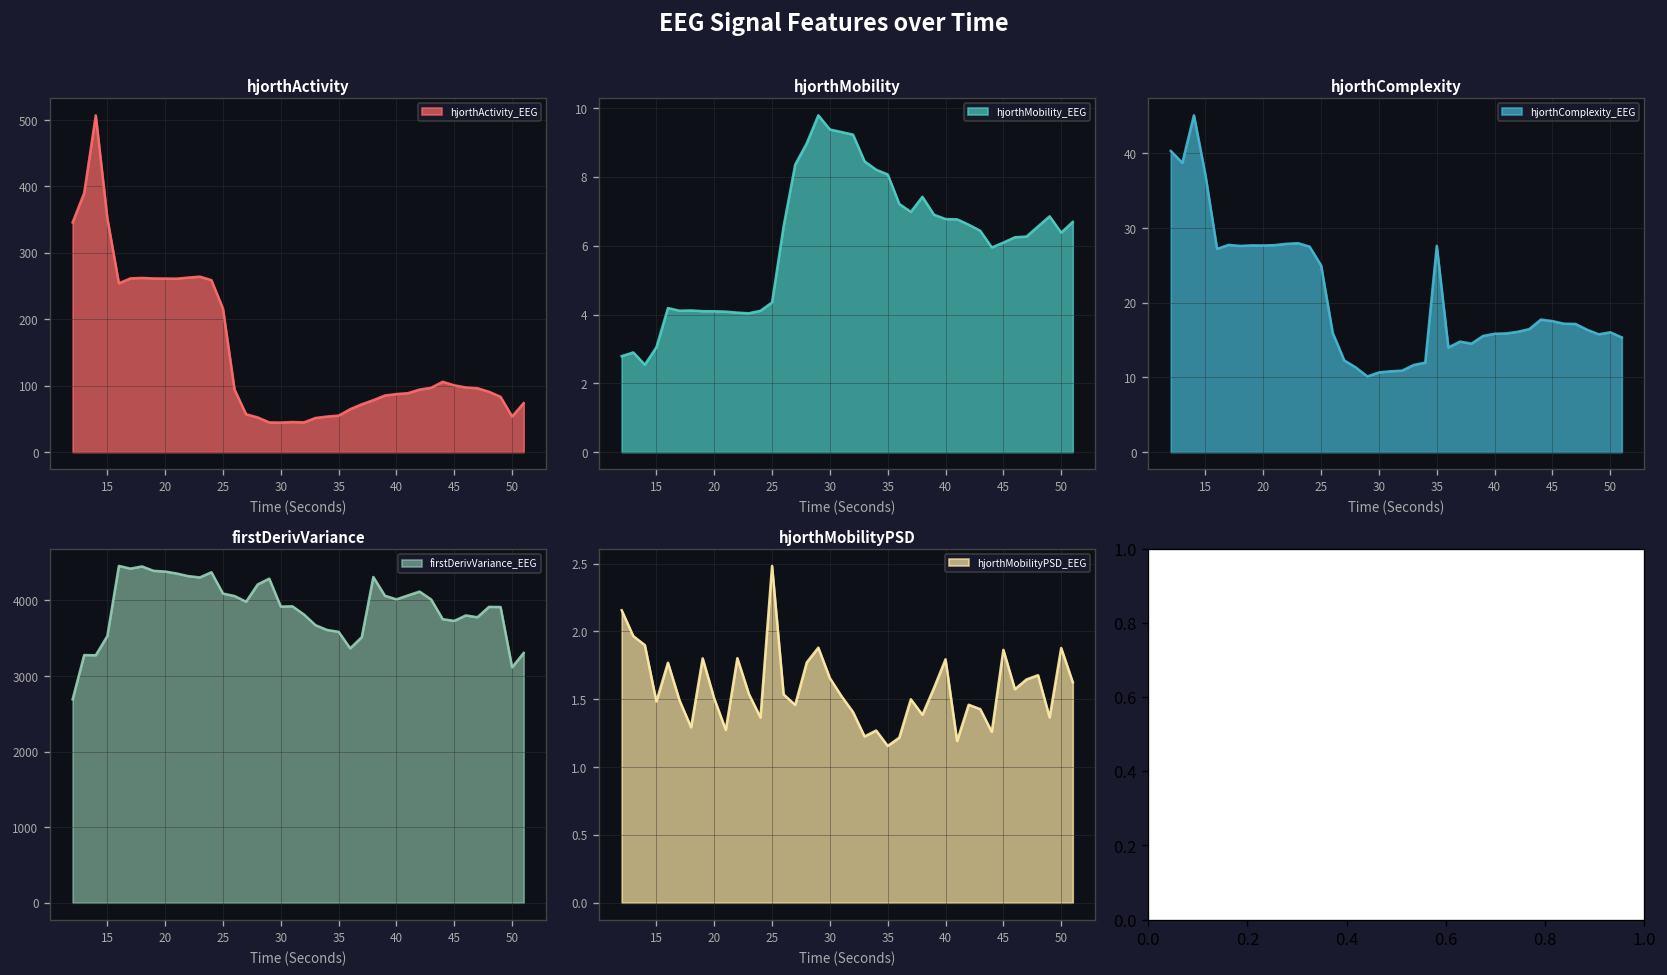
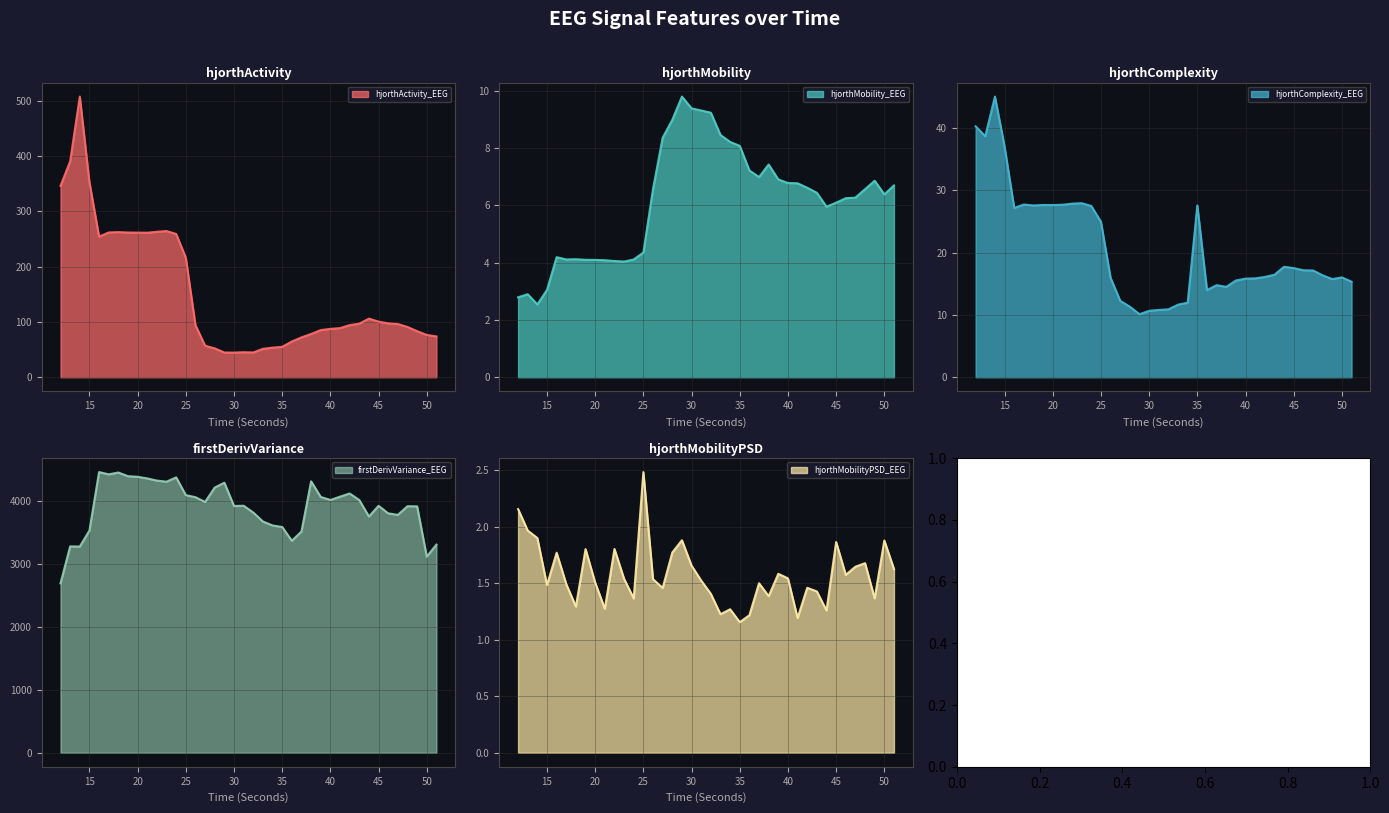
  {
    "hjorthActivity": {
      "15": 350,
      "20": 260,
      "25": 220,
      "30": 40,
      "35": 50,
      "40": 90,
      "45": 100,
-     "50": 50
+     "50": 80
    },
    "hjorthMobility": {
      "15": 3.0,
      "20": 4.1,
      "25": 4.4,
      "30": 9.4,
      "35": 8.1,
      "40": 6.8,
      "45": 6.1,
      "50": 6.4
    },
    "hjorthComplexity": {
      "15": 37,
      "20": 28,
      "25": 25,
      "30": 11,
      "35": 28,
      "40": 16,
      "45": 18,
      "50": 16
    },
    "firstDerivVariance": {
      "15": 3500,
      "20": 4400,
      "25": 4100,
      "30": 3900,
      "35": 3600,
      "40": 4000,
-     "45": 3700,
+     "45": 3900,
      "50": 3100
    },
    "hjorthMobilityPSD": {
      "15": 1.48,
      "20": 1.51,
      "25": 2.48,
      "30": 1.66,
      "35": 1.16,
-     "40": 1.79,
+     "40": 1.54,
      "45": 1.86,
      "50": 1.88
    }
  }
